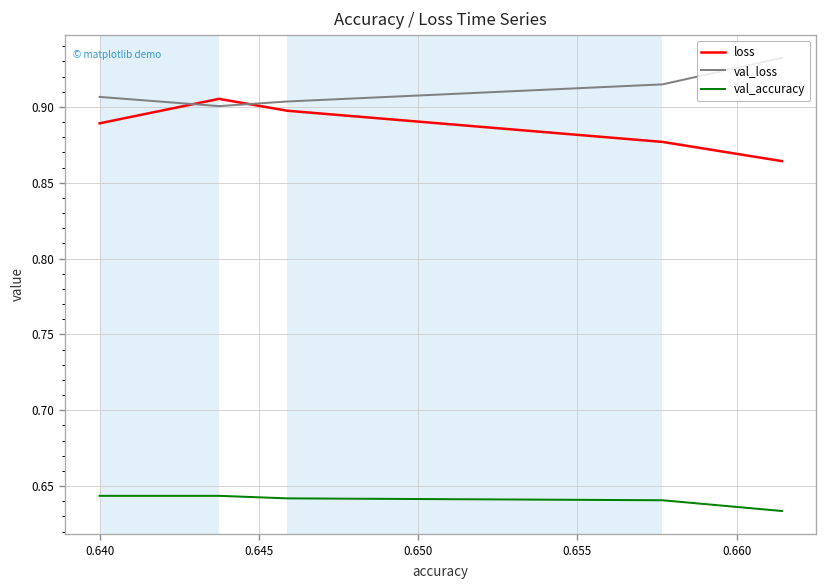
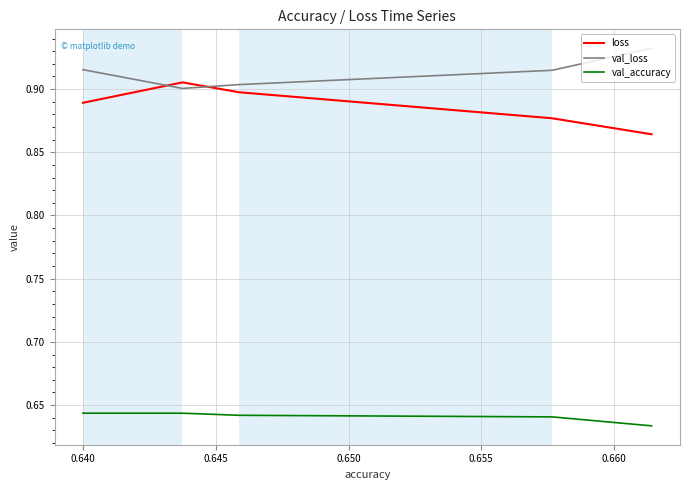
  {
    "loss": {
      "0.640": 0.889
    },
    "val_loss": {
-     "0.640": 0.907
+     "0.640": 0.915
    },
    "val_accuracy": {
      "0.640": 0.644
    }
  }
